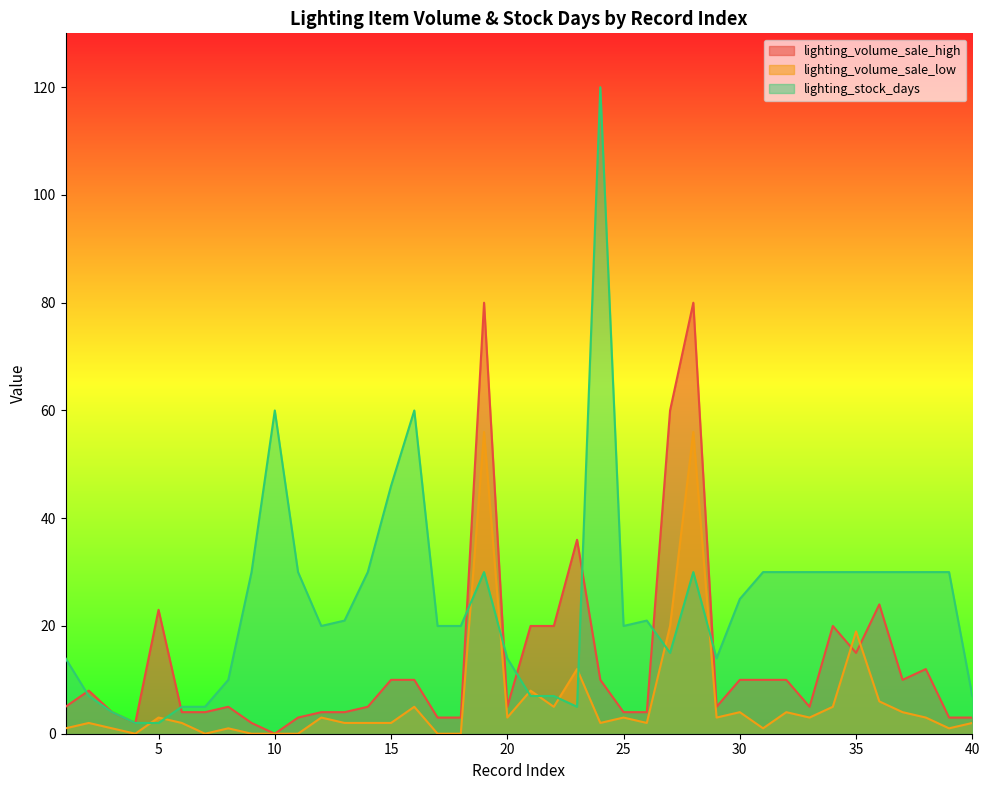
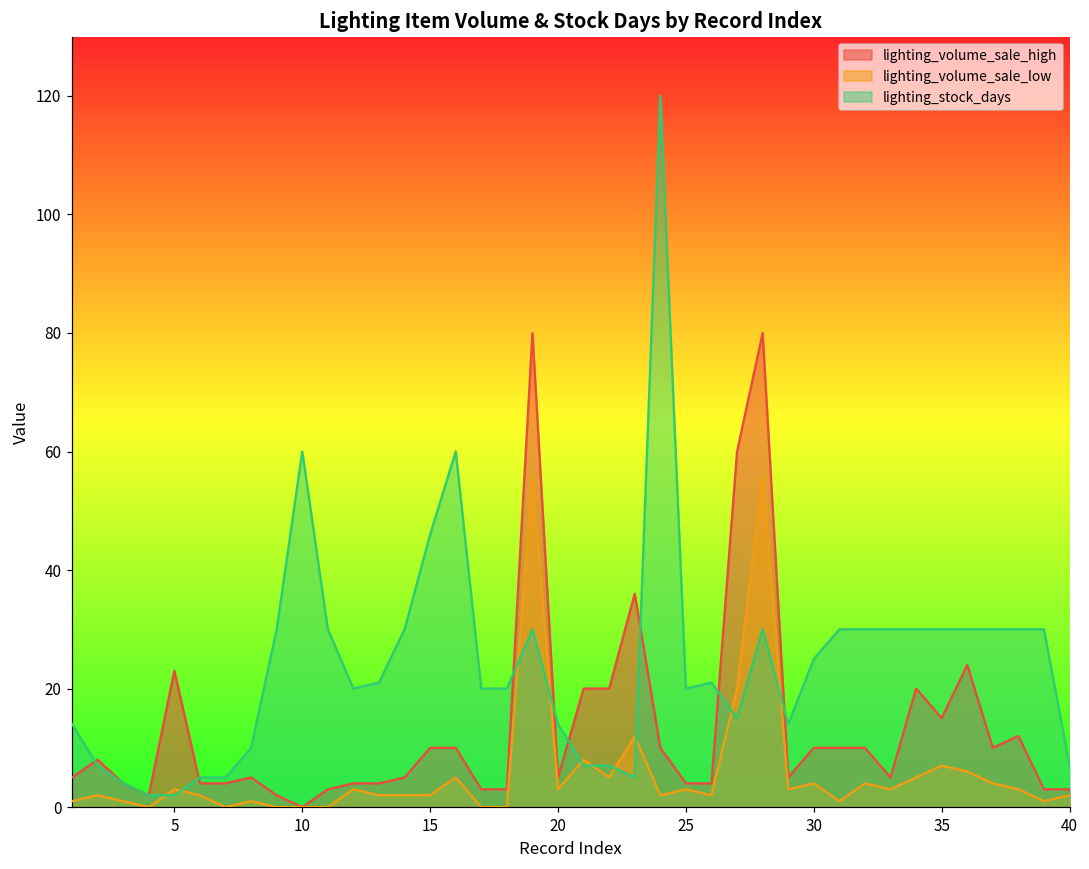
  {
    "lighting_volume_sale_high": {
      "5": 23,
      "15": 10,
      "20": 5,
      "25": 4,
      "30": 10,
      "35": 15,
      "40": 3
    },
    "lighting_volume_sale_low": {
      "5": 3,
      "15": 2,
      "20": 3,
      "25": 3,
      "30": 4,
-     "35": 19,
+     "35": 7,
      "40": 2
    },
    "lighting_stock_days": {
      "5": 2,
      "10": 60,
      "15": 46,
      "20": 14,
      "25": 20,
      "30": 25,
      "35": 30,
      "40": 7
    }
  }
